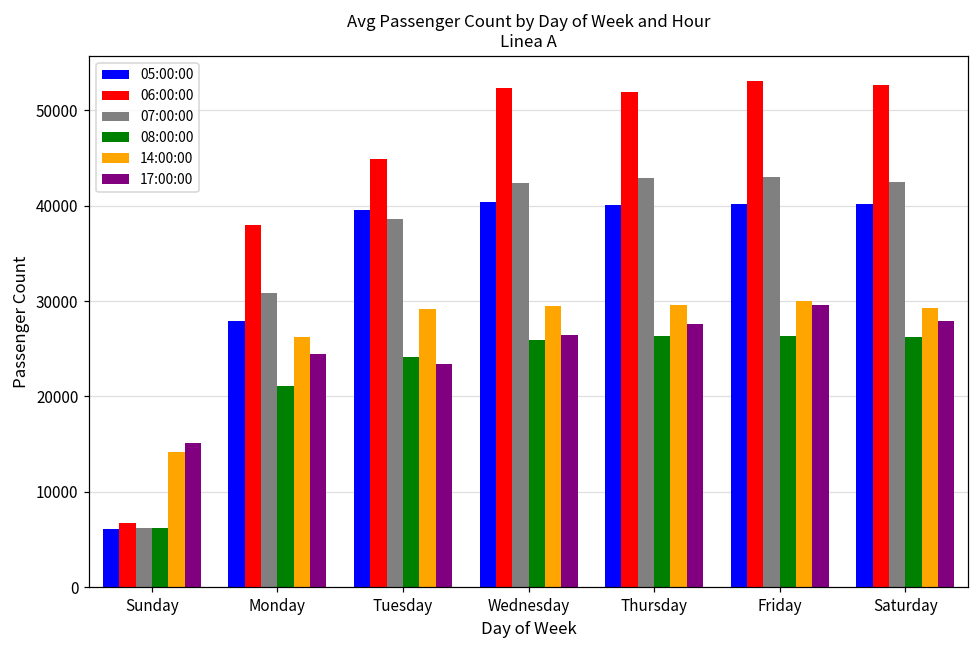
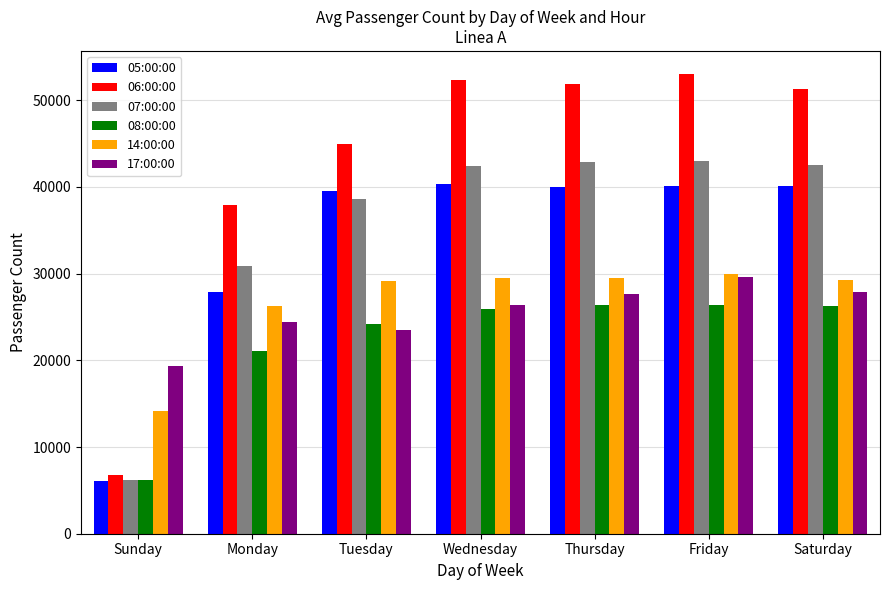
  {
    "05:00:00": {
      "Sunday": 6000,
      "Monday": 28000,
      "Tuesday": 40000,
      "Wednesday": 40000,
      "Thursday": 40000,
      "Friday": 40000,
      "Saturday": 40000
    },
    "06:00:00": {
      "Sunday": 7000,
      "Monday": 38000,
      "Tuesday": 45000,
      "Wednesday": 52000,
      "Thursday": 52000,
      "Friday": 53000,
-     "Saturday": 53000
+     "Saturday": 51000
    },
    "07:00:00": {
      "Sunday": 6000,
      "Monday": 31000,
      "Tuesday": 39000,
      "Wednesday": 42000,
      "Thursday": 43000,
      "Friday": 43000,
      "Saturday": 42000
    },
    "08:00:00": {
      "Sunday": 6000,
      "Monday": 21000,
      "Tuesday": 24000,
      "Wednesday": 26000,
      "Thursday": 26000,
      "Friday": 26000,
      "Saturday": 26000
    },
    "14:00:00": {
      "Sunday": 14000,
      "Monday": 26000,
      "Tuesday": 29000,
      "Wednesday": 29000,
      "Thursday": 30000,
      "Friday": 30000,
      "Saturday": 29000
    },
    "17:00:00": {
-     "Sunday": 15000,
+     "Sunday": 19000,
      "Monday": 24000,
      "Tuesday": 23000,
      "Wednesday": 26000,
      "Thursday": 28000,
      "Friday": 30000,
      "Saturday": 28000
    }
  }
